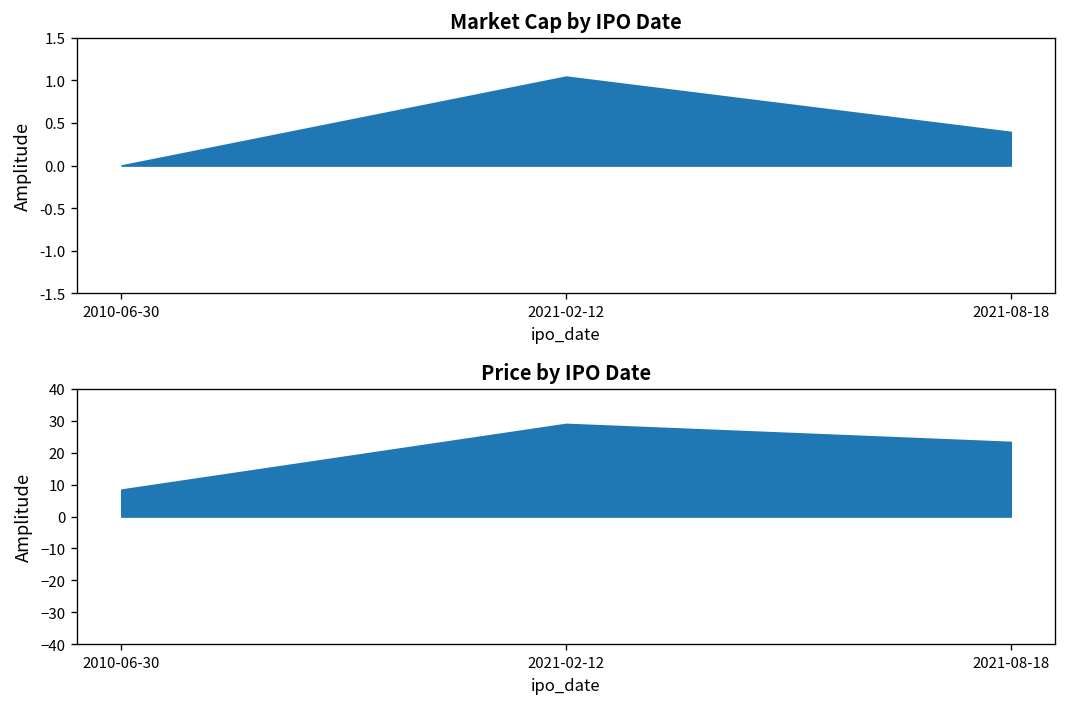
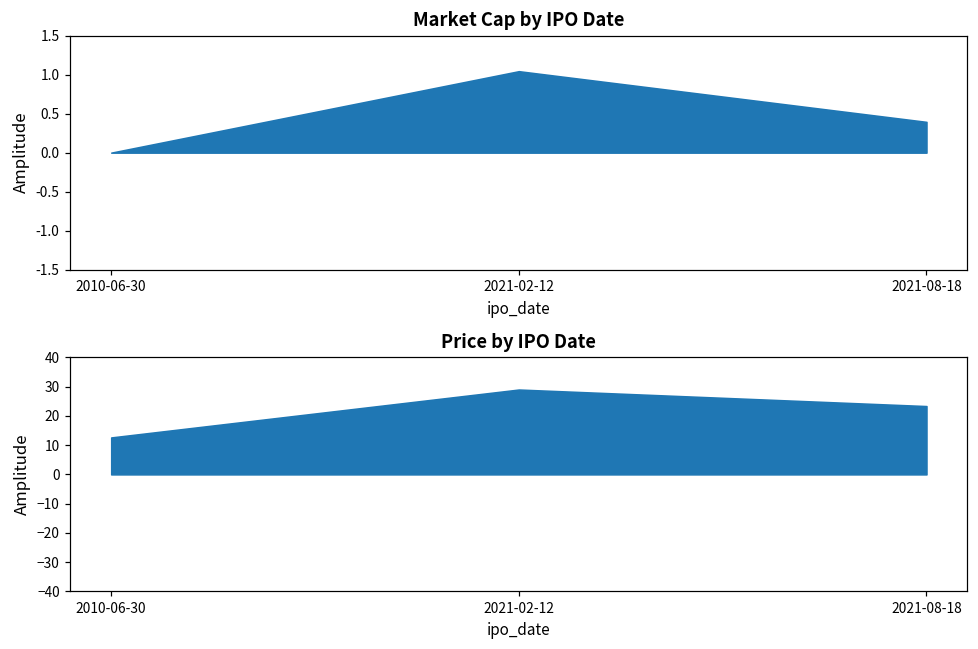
  {
    "Market Cap by IPO Date": {
      "2010-06-30": 0.0,
      "2021-02-12": 1.0,
      "2021-08-18": 0.4
    },
    "Price by IPO Date": {
-     "2010-06-30": 8,
+     "2010-06-30": 13,
      "2021-02-12": 29,
      "2021-08-18": 23
    }
  }
